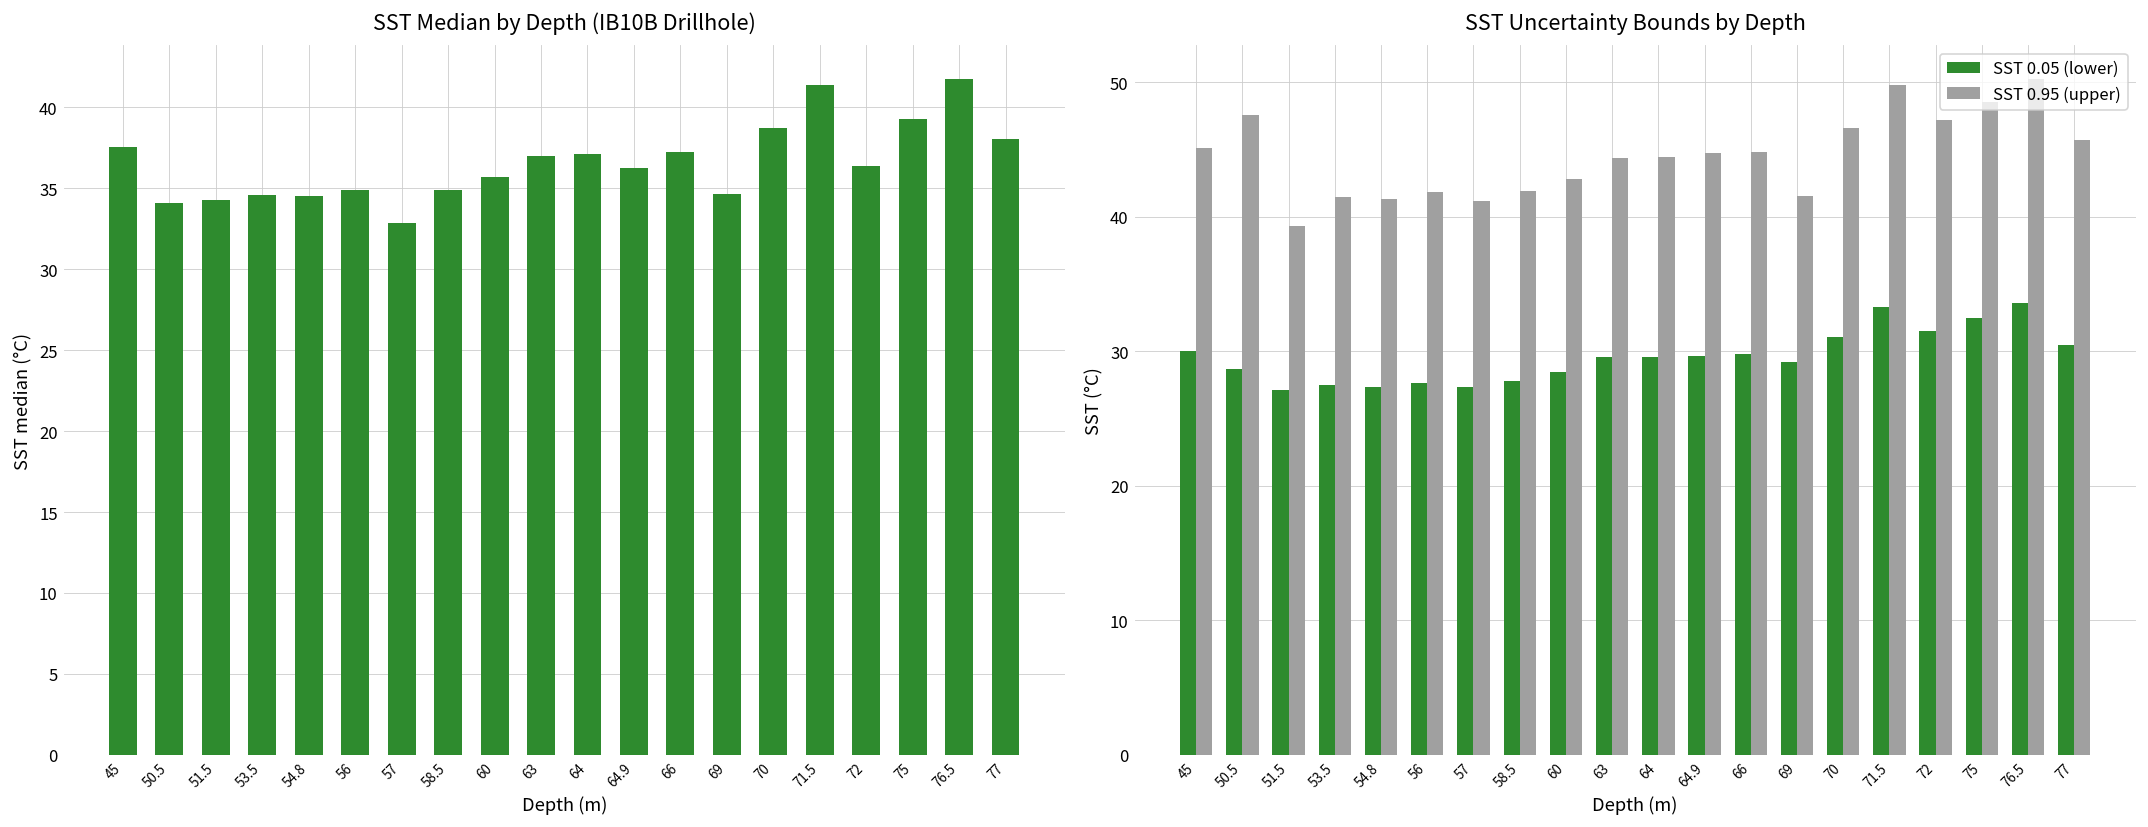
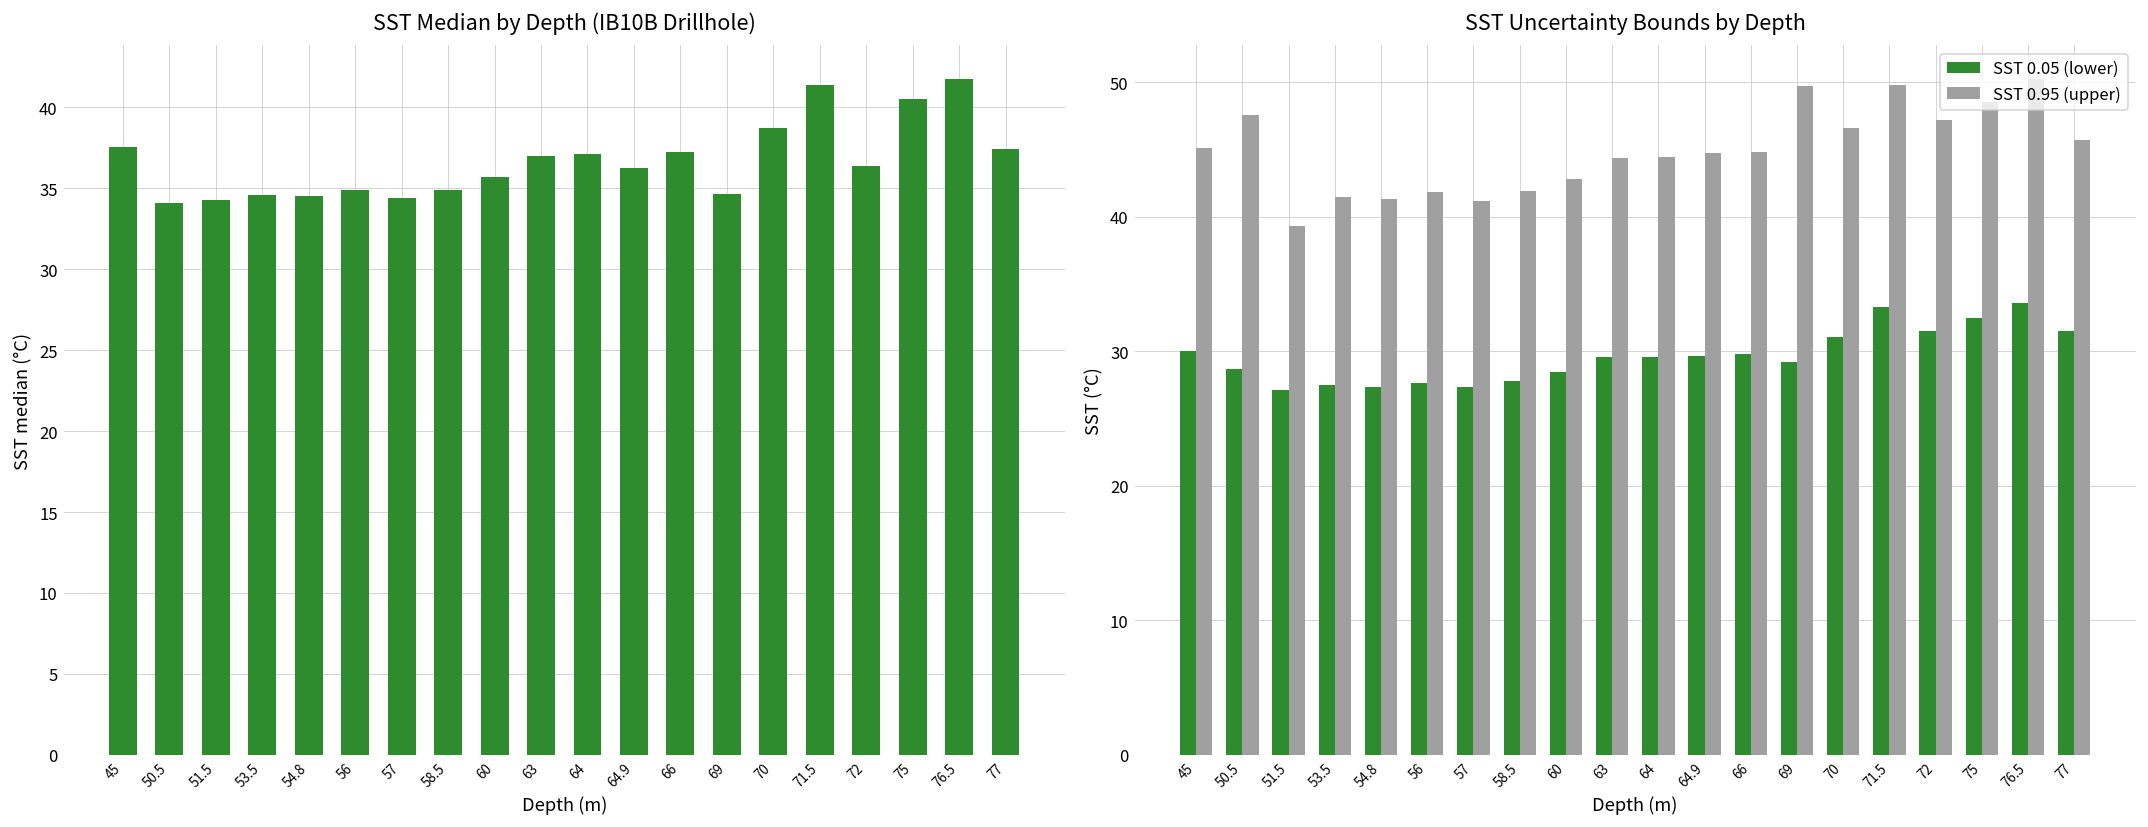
  {
    "SST Median by Depth (IB10B Drillhole)": {
      "45": 37.6,
      "50.5": 34.1,
      "51.5": 34.3,
      "53.5": 34.6,
      "54.8": 34.5,
      "56": 34.9,
-     "57": 32.9,
+     "57": 34.4,
      "58.5": 34.9,
      "60": 35.7,
      "63": 37.0,
      "64": 37.1,
      "64.9": 36.2,
      "66": 37.3,
      "69": 34.6,
      "70": 38.8,
      "71.5": 41.4,
      "72": 36.4,
-     "75": 39.3,
+     "75": 40.5,
      "76.5": 41.8,
-     "77": 38.0
+     "77": 37.4
    },
    "SST Uncertainty Bounds by Depth": {
      "SST 0.05 (lower)": {
        "45": 30.0,
        "50.5": 28.7,
        "51.5": 27.1,
        "53.5": 27.5,
        "54.8": 27.3,
        "56": 27.7,
        "57": 27.4,
        "58.5": 27.7,
        "60": 28.5,
        "63": 29.6,
        "64": 29.6,
        "64.9": 29.6,
        "66": 29.8,
        "69": 29.2,
        "70": 31.1,
        "71.5": 33.3,
        "72": 31.5,
        "75": 32.5,
        "76.5": 33.5,
-       "77": 30.5
+       "77": 31.5
      },
      "SST 0.95 (upper)": {
        "45": 45.1,
        "50.5": 47.5,
        "51.5": 39.3,
        "53.5": 41.4,
        "54.8": 41.3,
        "56": 41.8,
        "57": 41.2,
        "58.5": 41.9,
        "60": 42.8,
        "63": 44.4,
        "64": 44.4,
        "64.9": 44.8,
        "66": 44.8,
-       "69": 41.5,
+       "69": 49.7,
        "70": 46.6,
        "71.5": 49.8,
        "72": 47.2,
        "77": 45.7
      }
    }
  }
